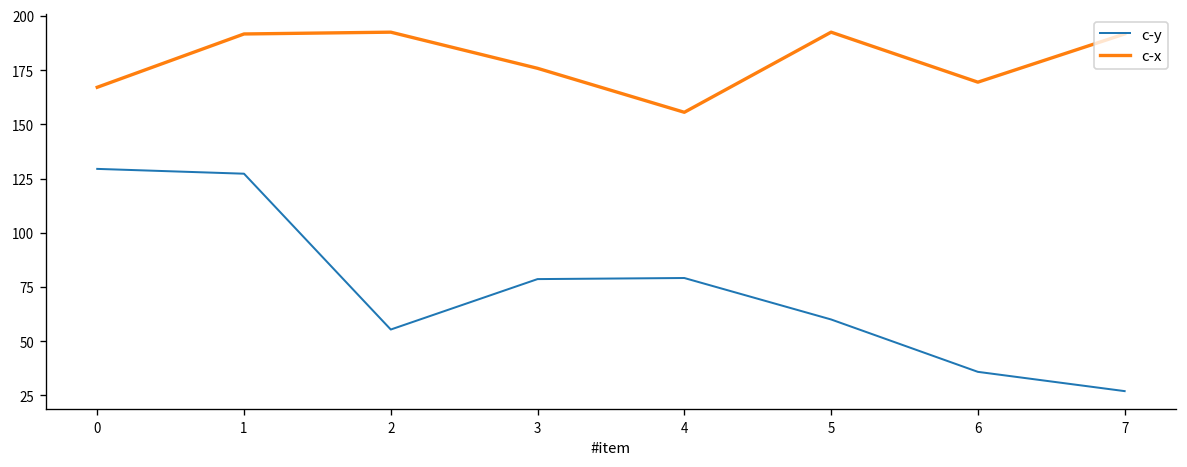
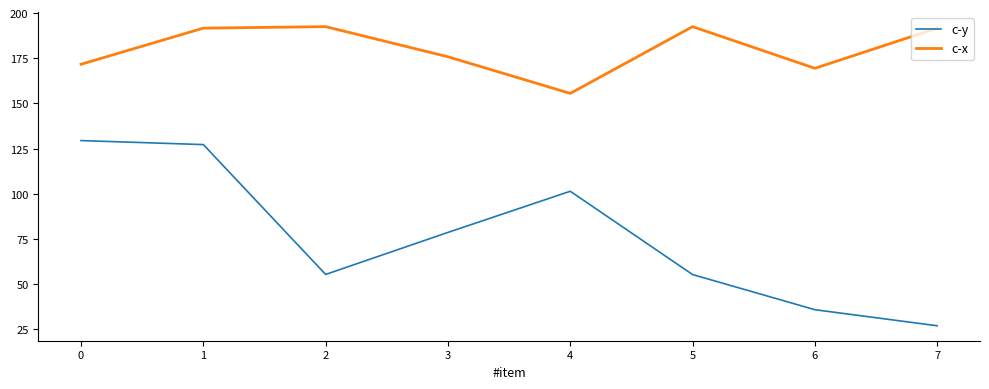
  {
    "c-y": {
      "0": 129,
      "1": 127,
      "2": 55,
      "3": 79,
-     "4": 79,
-     "5": 60,
+     "4": 101,
+     "5": 55,
      "6": 36,
      "7": 27
    },
    "c-x": {
-     "0": 167,
+     "0": 172,
      "1": 192,
      "2": 193,
      "3": 176,
      "4": 156,
      "5": 193,
      "6": 169
    }
  }
